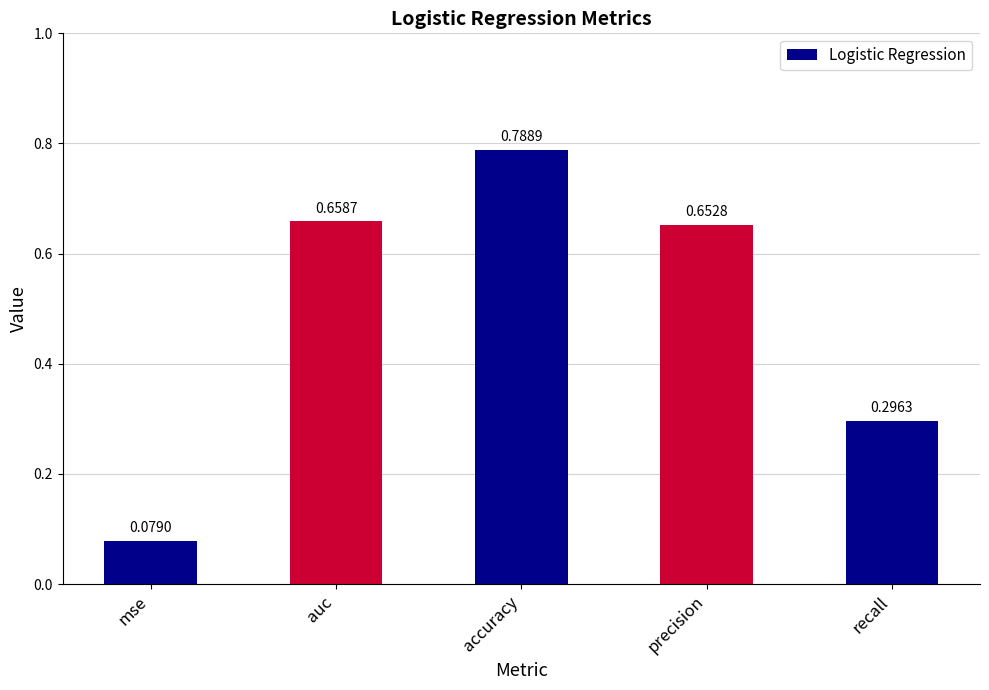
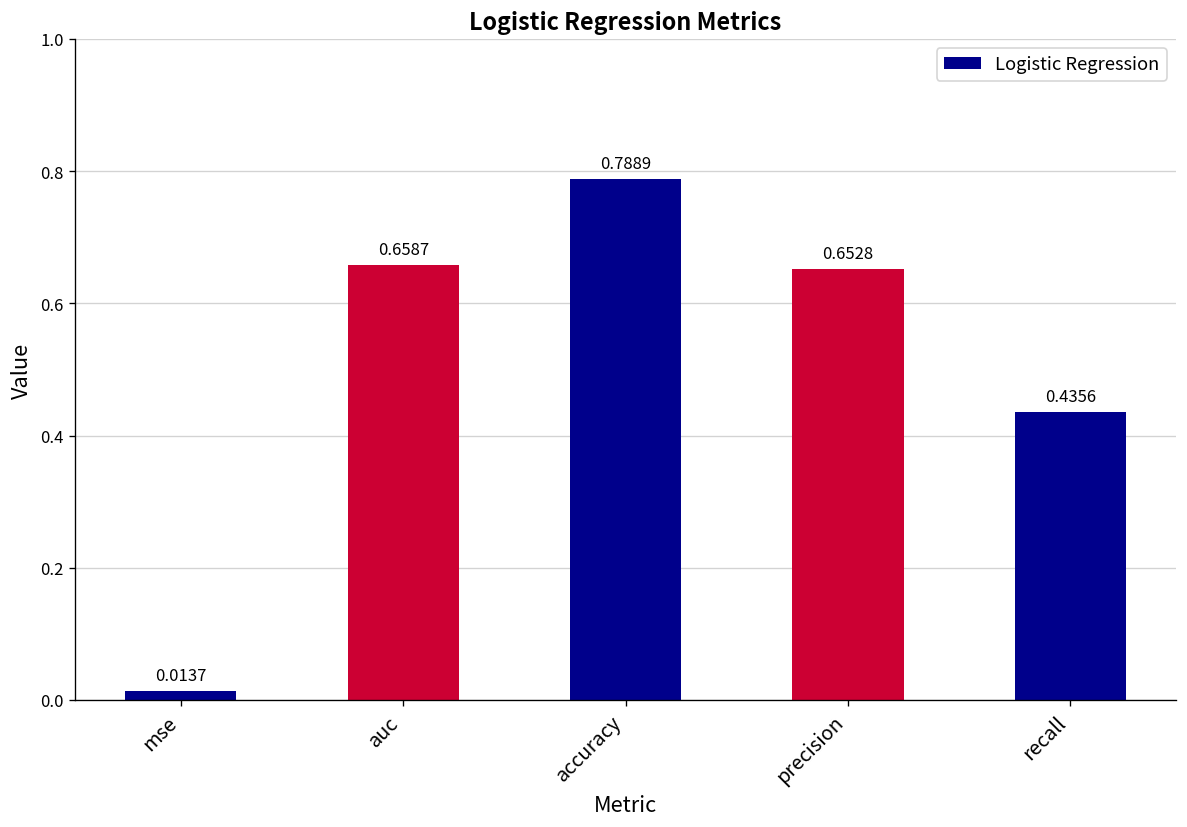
  {
-   "mse": 0.0790,
+   "mse": 0.0137,
    "auc": 0.6587,
    "accuracy": 0.7889,
    "precision": 0.6528,
-   "recall": 0.2963
+   "recall": 0.4356
  }
